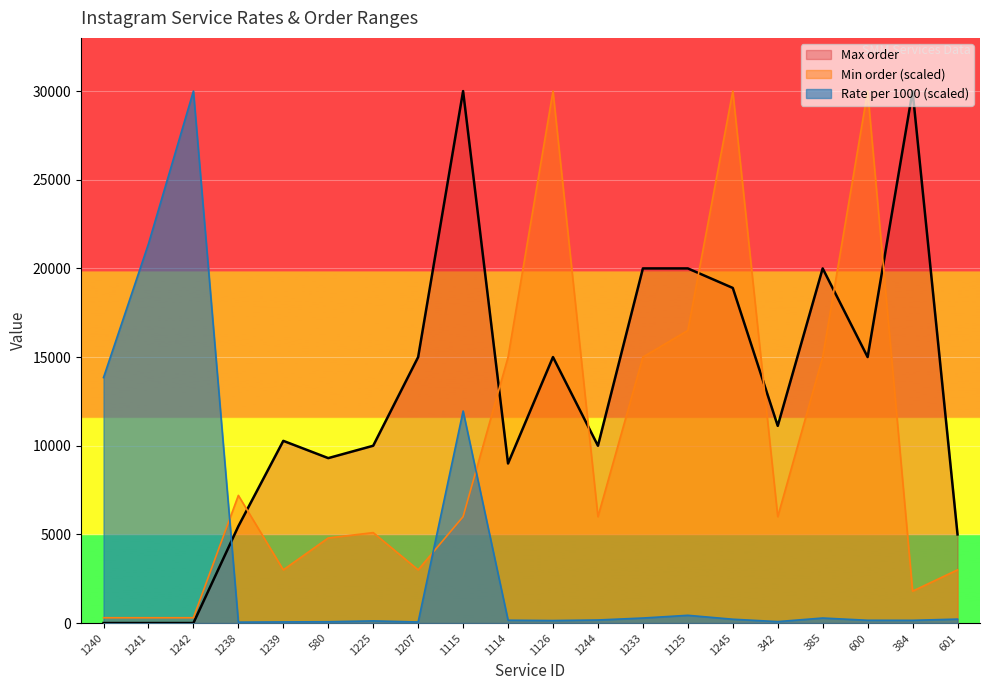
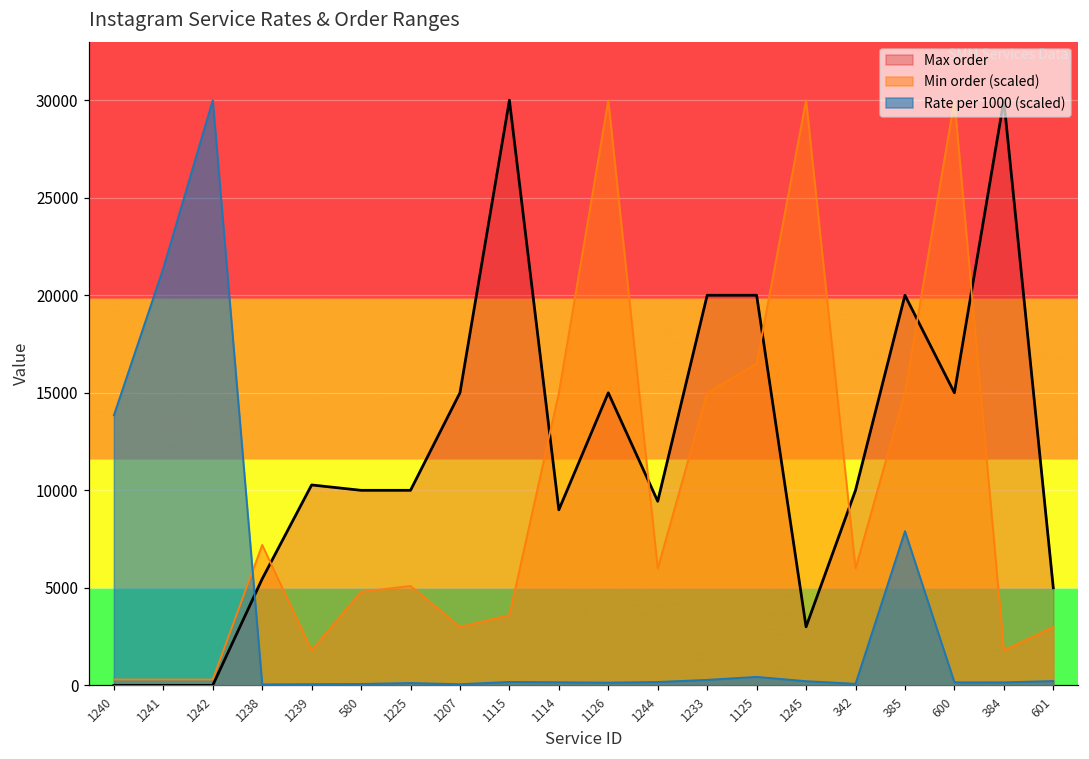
  {
    "Max order": {
      "1240": 0,
      "1241": 0,
      "1242": 0,
      "1238": 5500,
      "1239": 10300,
-     "580": 9300,
+     "580": 10000,
      "1225": 10000,
      "1207": 15000,
      "1115": 30000,
      "1114": 9000,
      "1126": 15000,
-     "1244": 10000,
+     "1244": 9400,
      "1233": 20000,
      "1125": 20000,
-     "1245": 18900,
-     "342": 11100,
+     "1245": 3000,
+     "342": 10000,
      "385": 20000,
      "600": 15000,
      "601": 5000
    },
    "Min order (scaled)": {
      "1240": 300,
      "1241": 300,
      "1242": 300,
      "1238": 7200,
-     "1239": 3000,
+     "1239": 1800,
      "580": 4800,
      "1225": 5100,
      "1207": 3000,
-     "1115": 6000,
+     "1115": 3600,
      "1114": 15000,
      "1126": 30000,
      "1244": 6000,
      "1233": 15000,
      "1125": 16500,
      "1245": 30000,
      "342": 6000,
      "385": 15000,
      "384": 1800,
      "601": 3000
    },
    "Rate per 1000 (scaled)": {
      "1240": 13800,
      "1241": 21400,
      "1242": 30000,
      "1238": 100,
      "1239": 100,
      "580": 100,
      "1225": 100,
      "1207": 100,
-     "1115": 12000,
+     "1115": 200,
      "1114": 200,
      "1126": 100,
      "1244": 200,
      "1233": 300,
      "1125": 400,
      "1245": 200,
      "342": 100,
-     "385": 300,
+     "385": 7900,
      "600": 200,
      "384": 200,
      "601": 200
    }
  }
